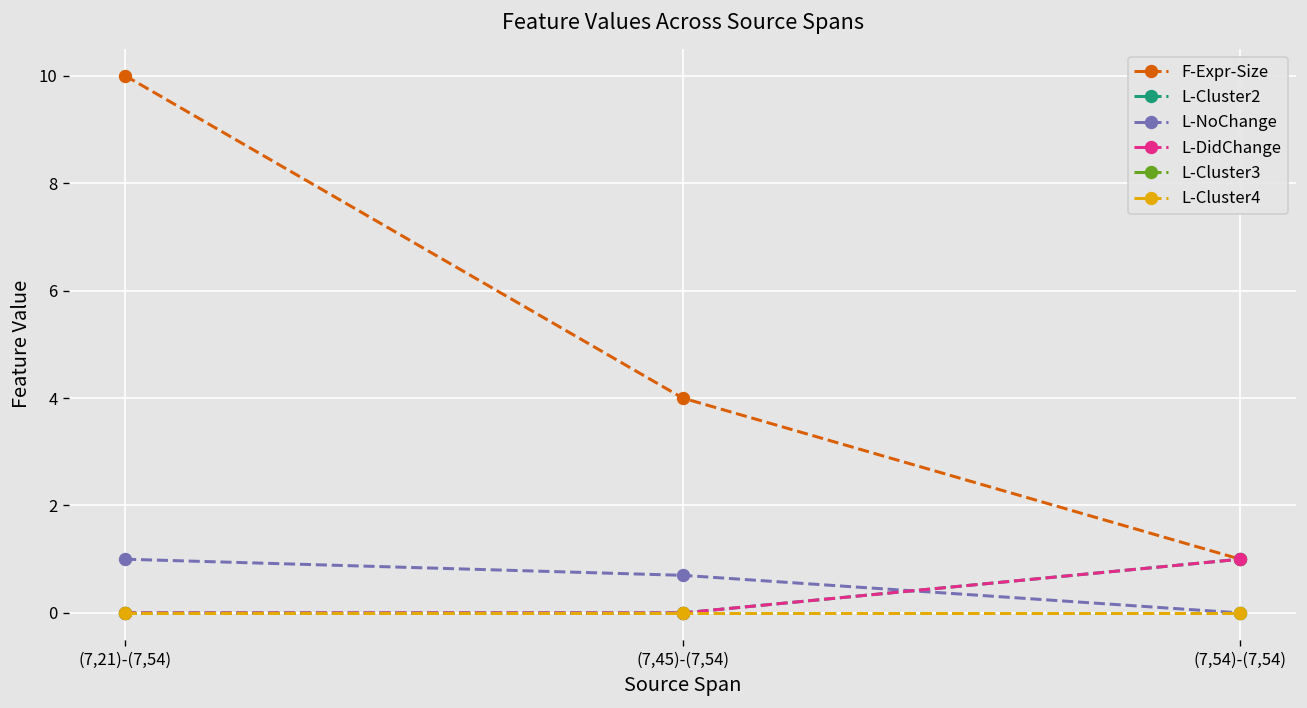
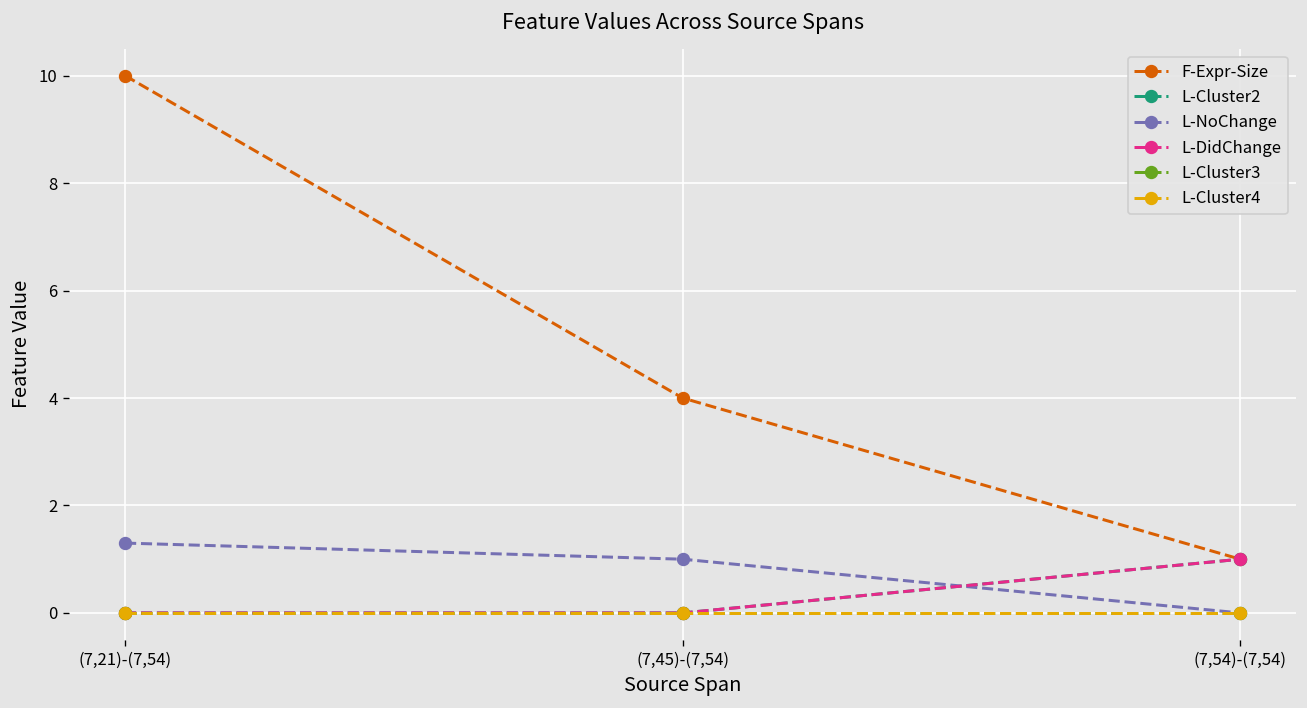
  {
    "F-Expr-Size": {
      "(7,21)-(7,54)": 10.0,
      "(7,45)-(7,54)": 4.0
    },
    "L-NoChange": {
-     "(7,21)-(7,54)": 1.0,
-     "(7,45)-(7,54)": 0.7
+     "(7,21)-(7,54)": 1.3,
+     "(7,45)-(7,54)": 1.0
    }
  }
